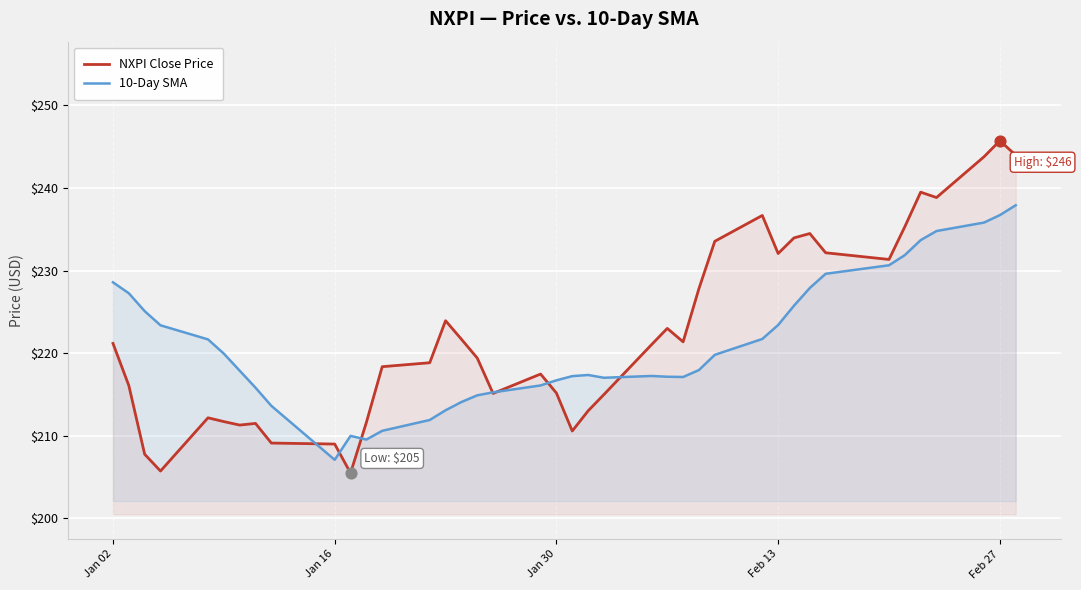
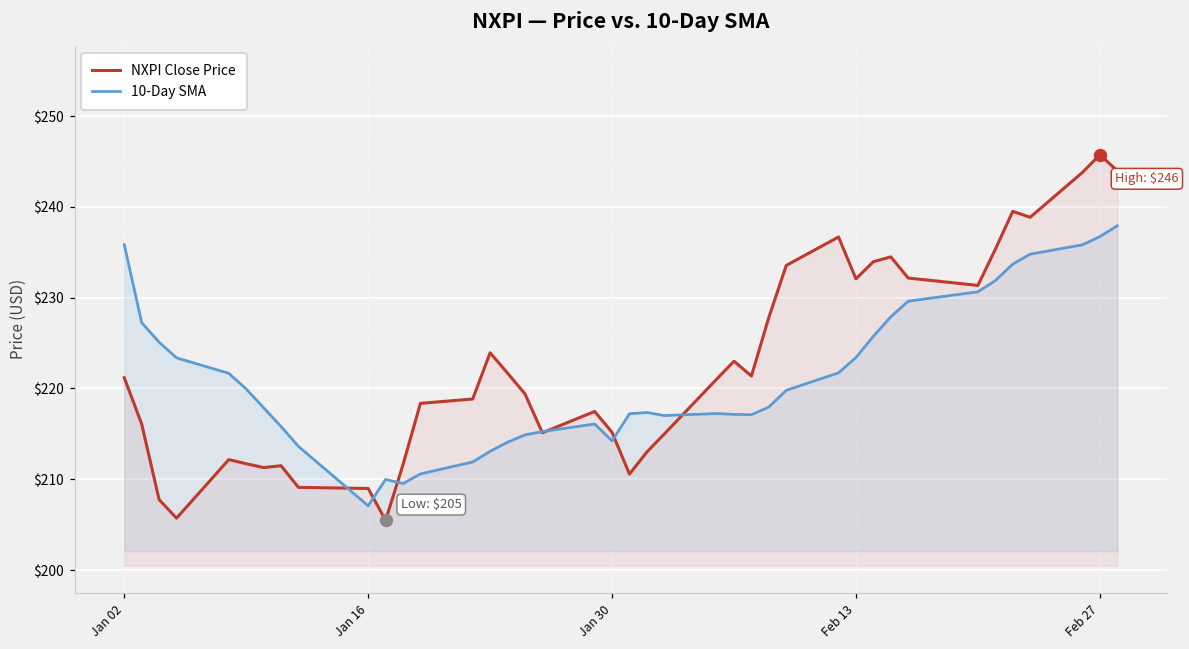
  {
    "10-Day SMA": {
-     "Jan 02": "$229",
+     "Jan 02": "$236",
      "Jan 16": "$207",
-     "Jan 30": "$217",
+     "Jan 30": "$214",
      "Feb 13": "$223",
      "Feb 27": "$237"
    }
  }
